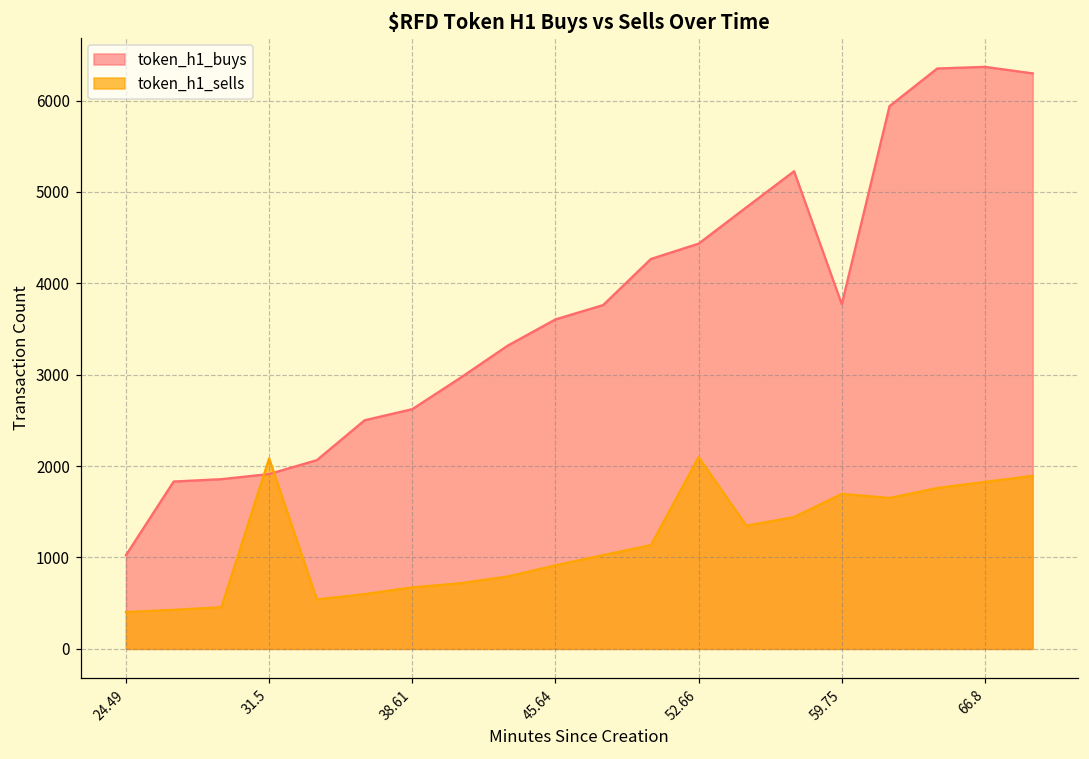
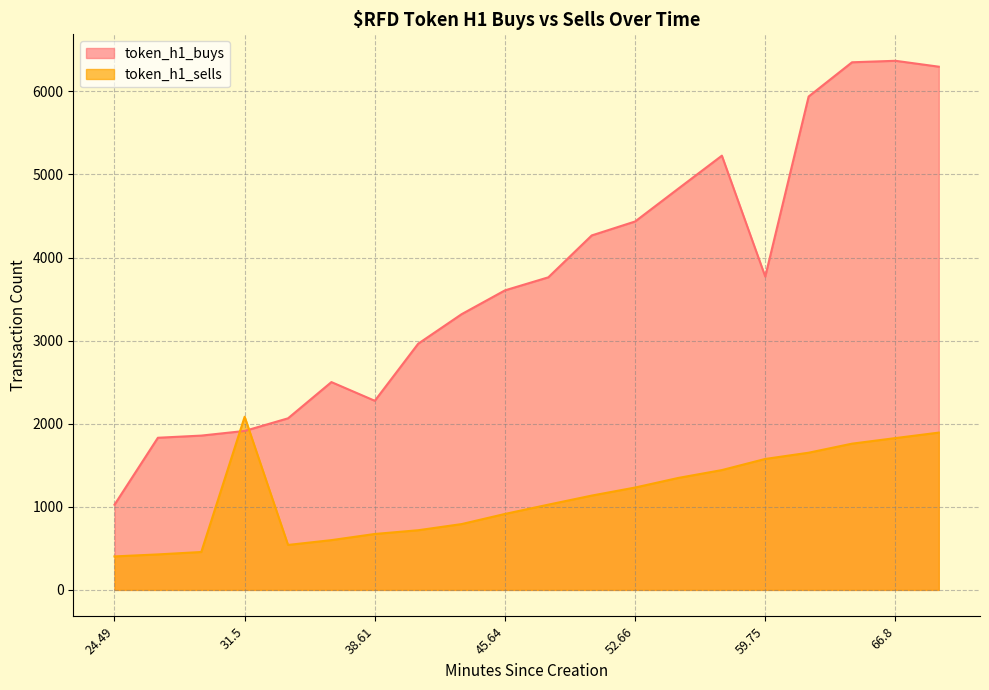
  {
    "token_h1_buys": {
      "24.49": 1000,
      "31.5": 1900,
-     "38.61": 2600,
+     "38.61": 2300,
      "45.64": 3600,
      "52.66": 4400,
      "59.75": 3800,
      "66.8": 6400
    },
    "token_h1_sells": {
      "24.49": 400,
      "31.5": 2100,
      "38.61": 700,
      "45.64": 900,
-     "52.66": 2100,
-     "59.75": 1700,
+     "52.66": 1200,
+     "59.75": 1600,
      "66.8": 1800
    }
  }
